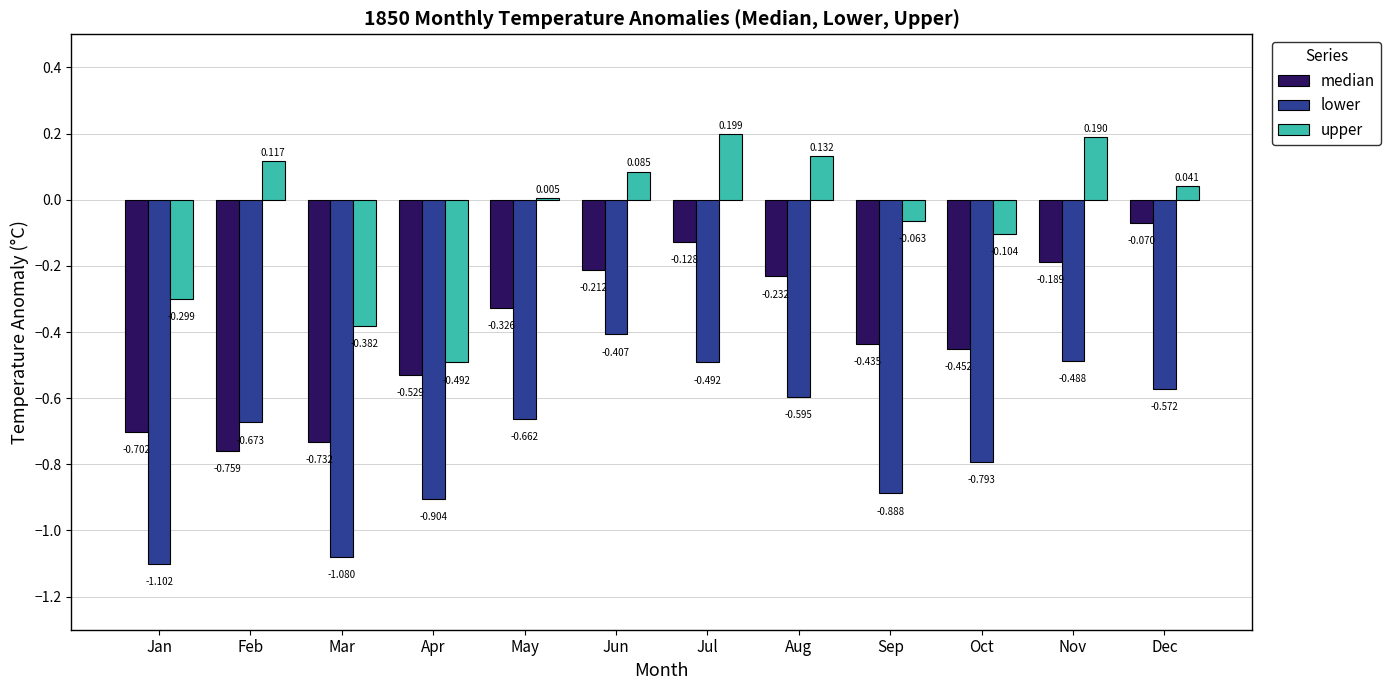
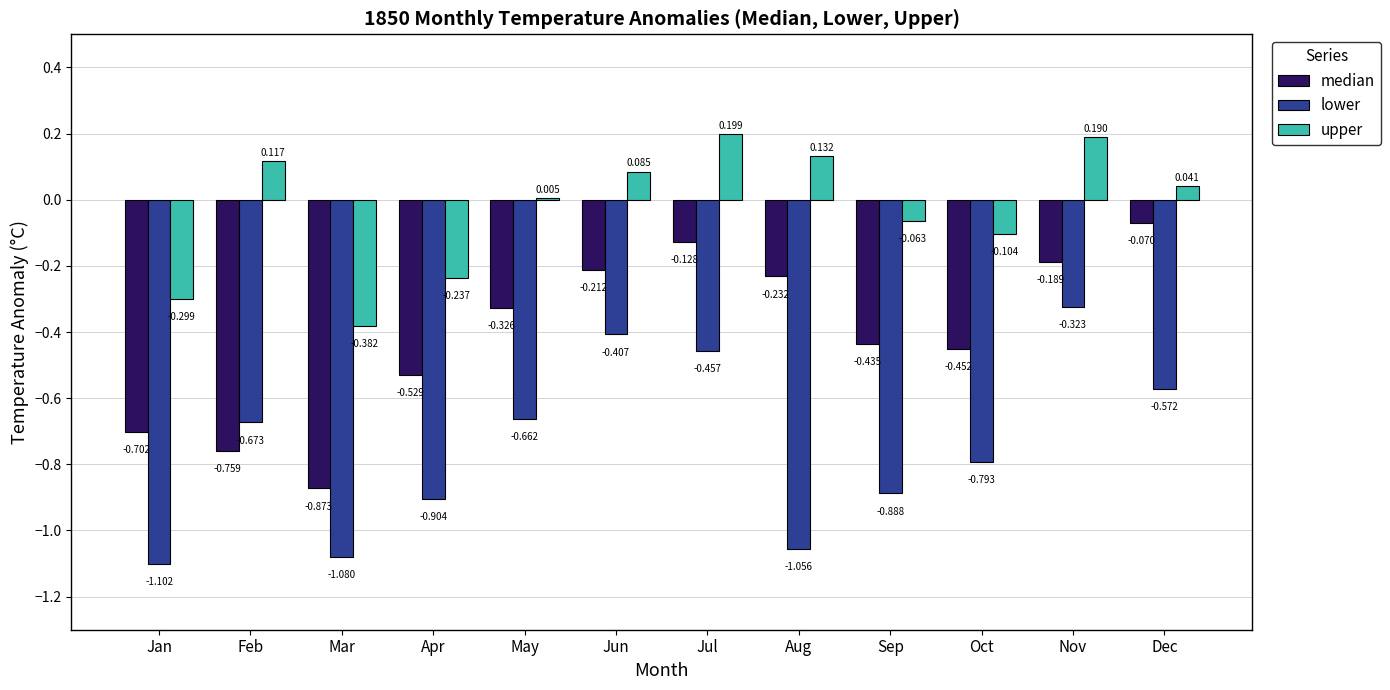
  {
    "median": {
      "Jan": -0.702,
      "Feb": -0.759,
-     "Mar": -0.732,
+     "Mar": -0.873,
      "Apr": -0.529,
      "May": -0.326,
      "Jun": -0.212,
      "Jul": -0.128,
      "Aug": -0.232,
      "Sep": -0.435,
      "Oct": -0.452,
      "Nov": -0.189,
      "Dec": -0.070
    },
    "lower": {
      "Jan": -1.102,
      "Feb": -0.673,
      "Mar": -1.080,
      "Apr": -0.904,
      "May": -0.662,
      "Jun": -0.407,
-     "Jul": -0.492,
-     "Aug": -0.595,
+     "Jul": -0.457,
+     "Aug": -1.056,
      "Sep": -0.888,
      "Oct": -0.793,
-     "Nov": -0.488,
+     "Nov": -0.323,
      "Dec": -0.572
    },
    "upper": {
      "Jan": -0.299,
      "Feb": 0.117,
      "Mar": -0.382,
-     "Apr": -0.492,
+     "Apr": -0.237,
      "May": 0.005,
      "Jun": 0.085,
      "Jul": 0.199,
      "Aug": 0.132,
      "Sep": -0.063,
      "Oct": -0.104,
      "Nov": 0.190,
      "Dec": 0.041
    }
  }
